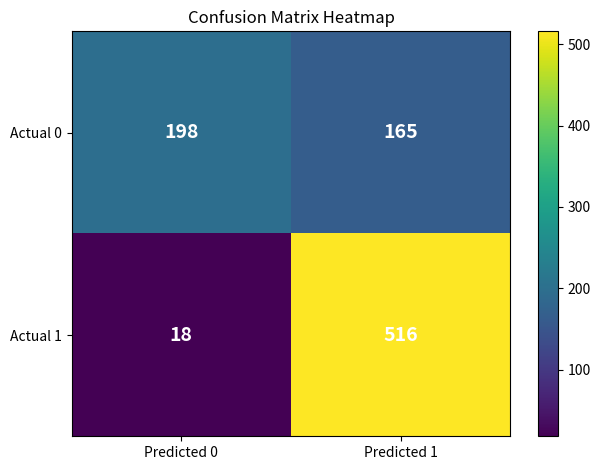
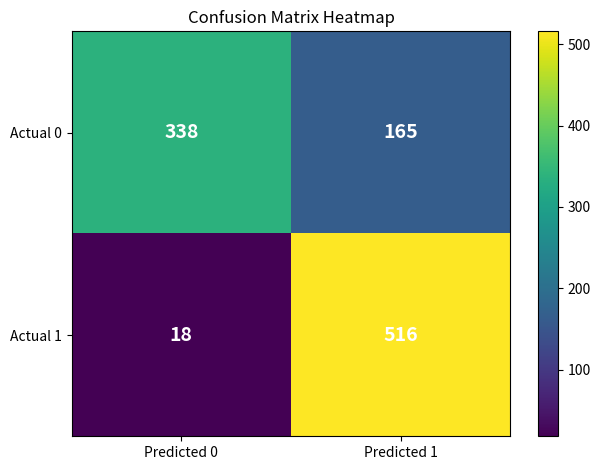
  {
    "Actual 0": {
-     "Predicted 0": 198,
+     "Predicted 0": 338,
      "Predicted 1": 165
    },
    "Actual 1": {
      "Predicted 0": 18,
      "Predicted 1": 516
    }
  }
